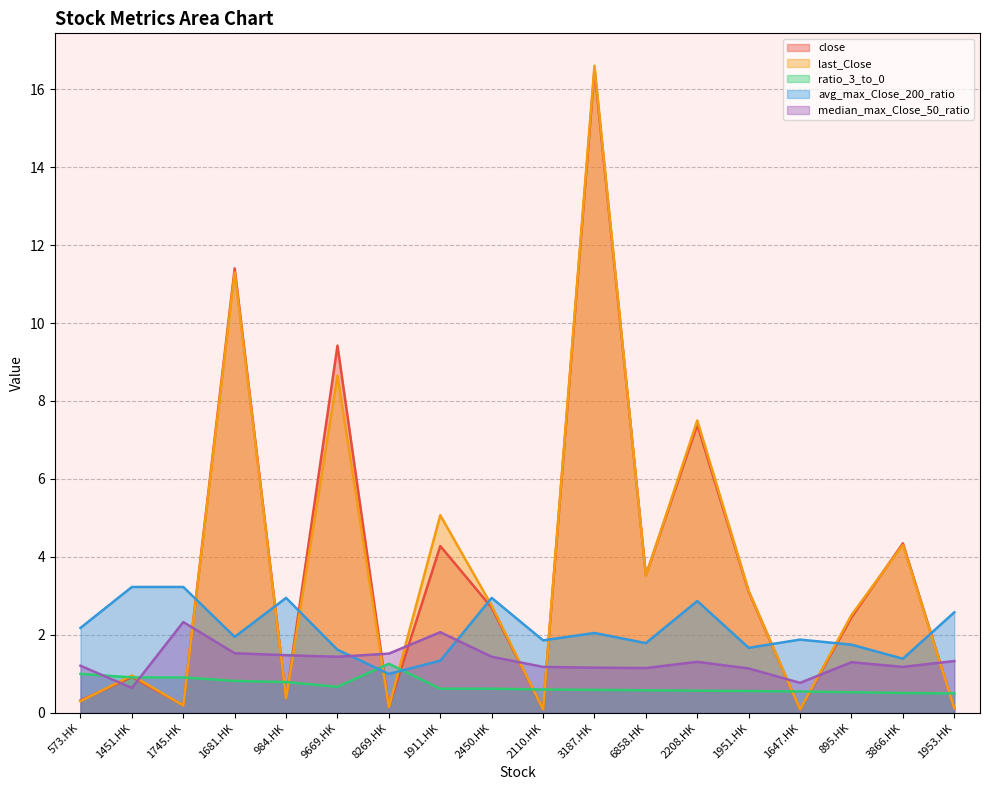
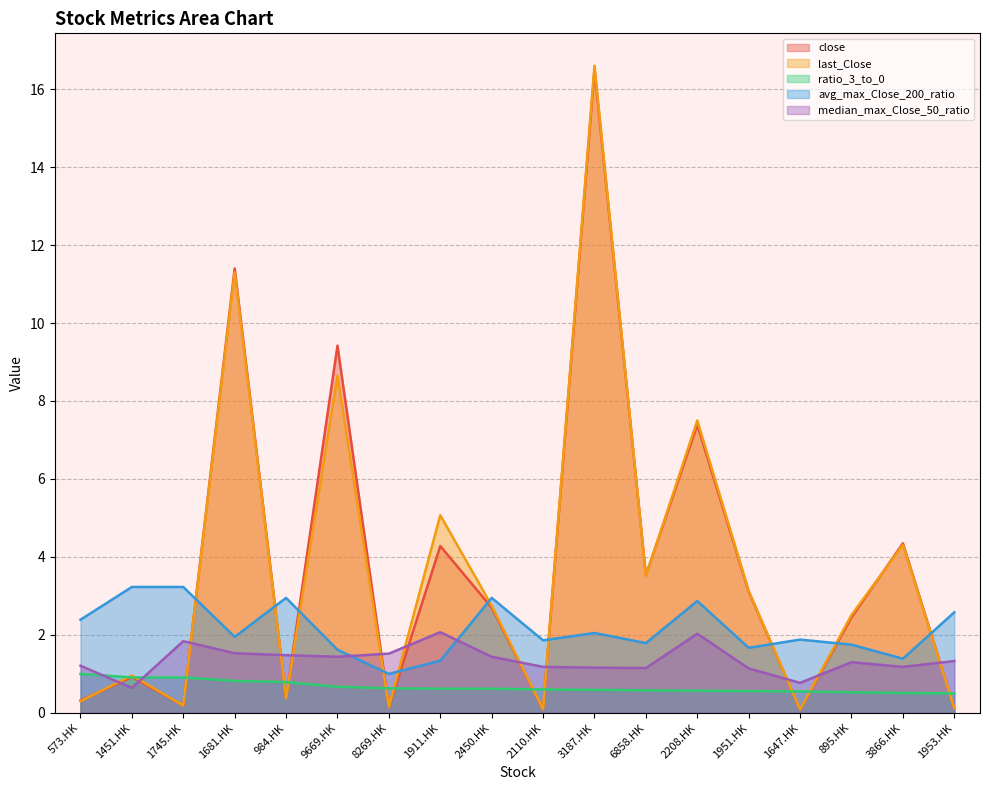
  {
    "ratio_3_to_0": {
      "573.HK": 1.0,
      "1745.HK": 0.9,
      "1681.HK": 0.8,
      "984.HK": 0.8,
      "9669.HK": 0.7,
-     "8269.HK": 1.3,
+     "8269.HK": 0.6,
      "1911.HK": 0.6,
      "2450.HK": 0.6,
      "2110.HK": 0.6,
      "3187.HK": 0.6,
      "6858.HK": 0.6,
      "2208.HK": 0.6,
      "1951.HK": 0.6,
      "1647.HK": 0.6,
      "895.HK": 0.5,
      "3866.HK": 0.5,
      "1953.HK": 0.5
    },
    "avg_max_Close_200_ratio": {
-     "573.HK": 2.2,
+     "573.HK": 2.4,
      "1451.HK": 3.2,
      "1745.HK": 3.2,
      "1681.HK": 2.0,
      "984.HK": 3.0,
      "9669.HK": 1.6,
      "8269.HK": 1.0,
      "1911.HK": 1.3,
      "2450.HK": 3.0,
      "2110.HK": 1.9,
      "3187.HK": 2.1,
      "6858.HK": 1.8,
      "2208.HK": 2.9,
      "1951.HK": 1.7,
      "1647.HK": 1.9,
      "895.HK": 1.8,
      "3866.HK": 1.4,
      "1953.HK": 2.6
    },
    "median_max_Close_50_ratio": {
      "573.HK": 1.2,
      "1451.HK": 0.6,
-     "1745.HK": 2.3,
+     "1745.HK": 1.8,
      "1681.HK": 1.5,
      "984.HK": 1.5,
      "9669.HK": 1.4,
      "8269.HK": 1.5,
      "1911.HK": 2.1,
      "2450.HK": 1.4,
      "2110.HK": 1.2,
      "3187.HK": 1.2,
      "6858.HK": 1.2,
-     "2208.HK": 1.3,
+     "2208.HK": 2.0,
      "1951.HK": 1.1,
      "1647.HK": 0.8,
      "895.HK": 1.3,
      "3866.HK": 1.2,
      "1953.HK": 1.3
    }
  }
